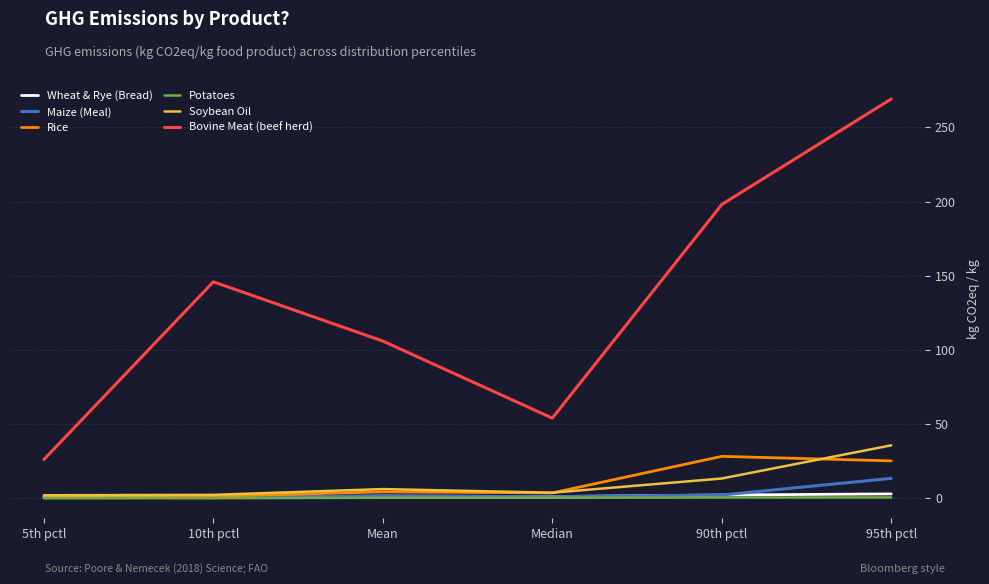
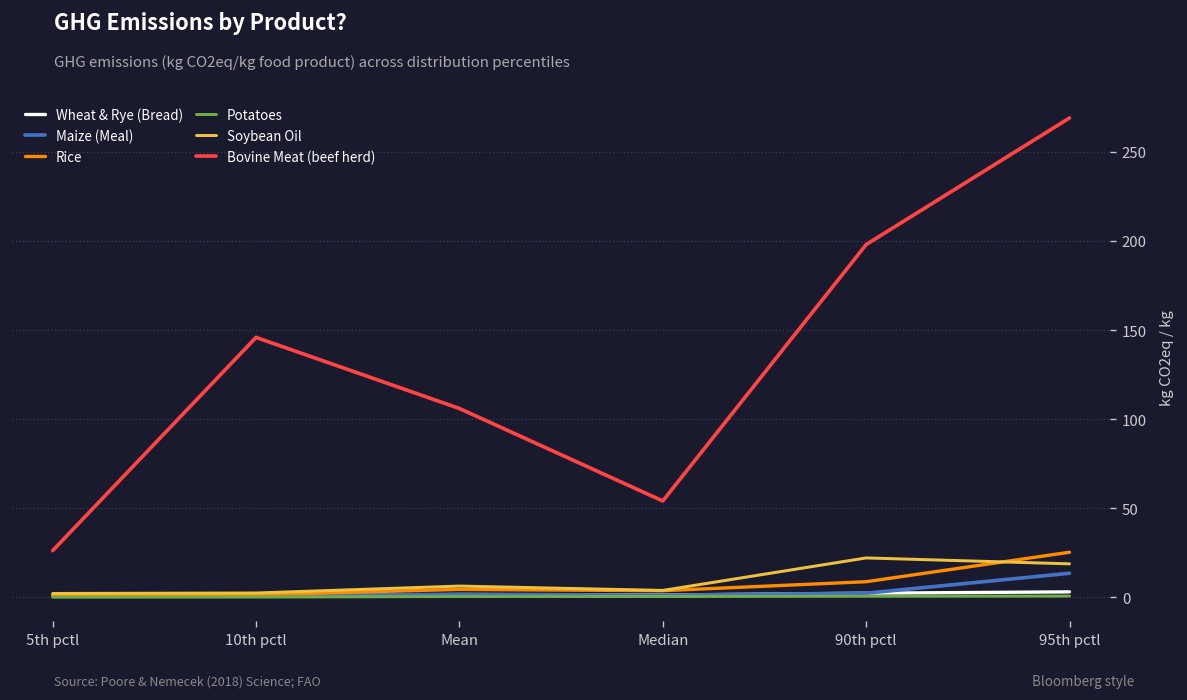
  {
    "Wheat & Rye (Bread)": {
      "95th pctl": 3
    },
    "Maize (Meal)": {
      "95th pctl": 14
    },
    "Rice": {
      "Mean": 4,
-     "90th pctl": 28,
+     "90th pctl": 9,
      "95th pctl": 25
    },
    "Potatoes": {
      "95th pctl": 1
    },
    "Soybean Oil": {
      "Mean": 6,
-     "90th pctl": 13,
-     "95th pctl": 36
+     "90th pctl": 22,
+     "95th pctl": 19
    },
    "Bovine Meat (beef herd)": {
      "5th pctl": 26,
      "10th pctl": 146,
      "Mean": 106,
      "Median": 54,
      "90th pctl": 198,
      "95th pctl": 269
    }
  }
